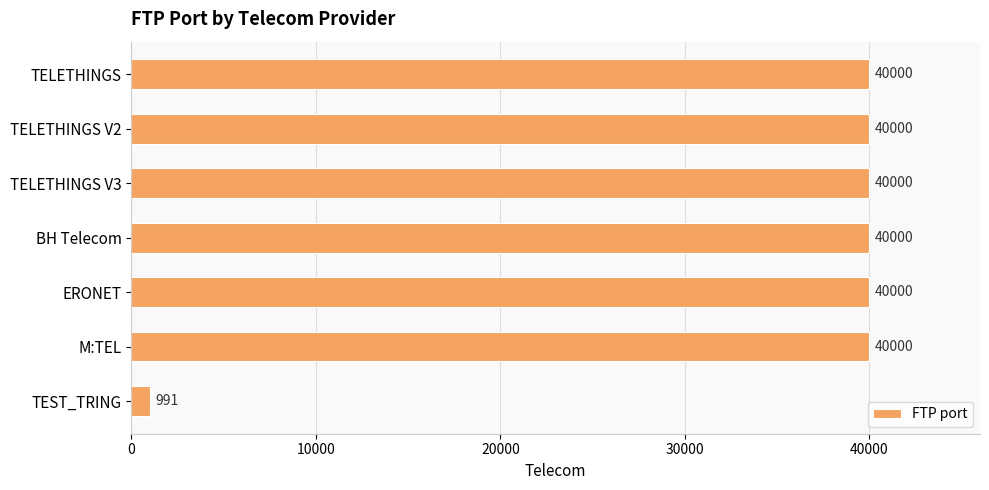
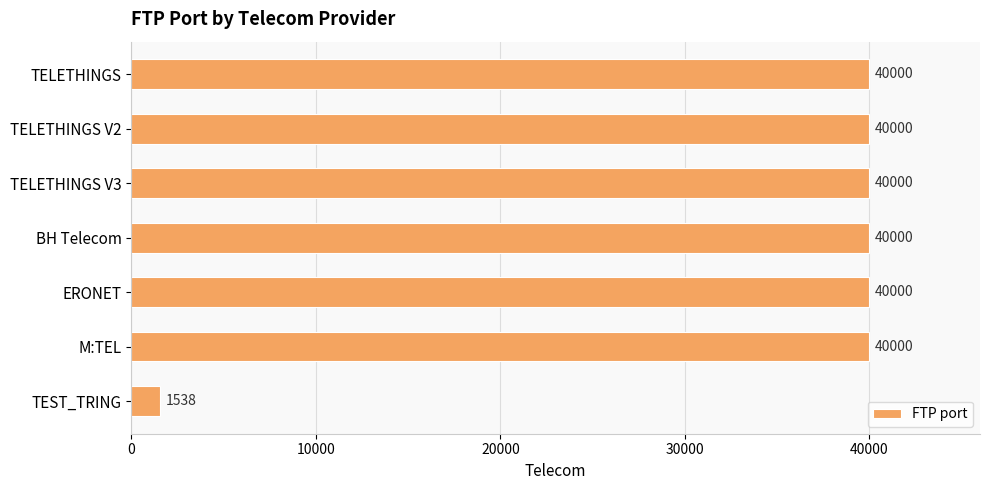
  {
    "TELETHINGS": 40000,
    "TELETHINGS V2": 40000,
    "TELETHINGS V3": 40000,
    "BH Telecom": 40000,
    "ERONET": 40000,
    "M:TEL": 40000,
-   "TEST_TRING": 991
+   "TEST_TRING": 1538
  }
